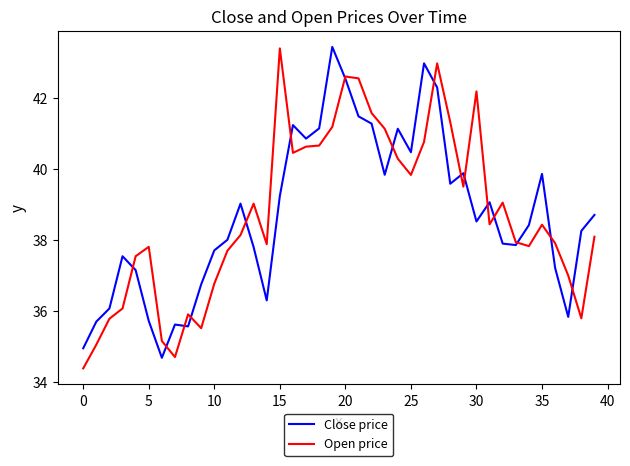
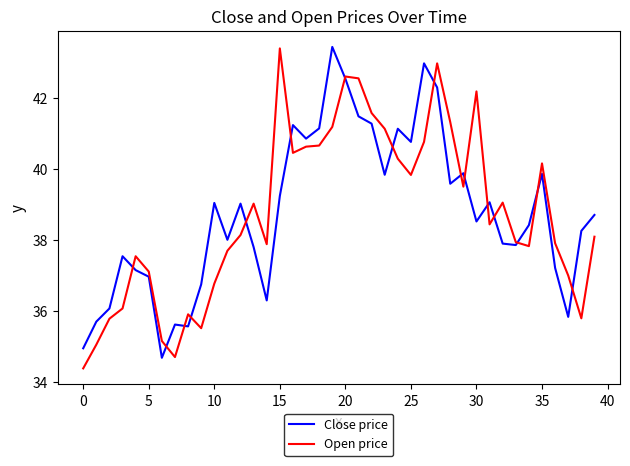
  {
    "Close price": {
      "0": 34.9,
-     "5": 35.7,
-     "10": 37.7,
+     "5": 37.0,
+     "10": 39.0,
      "15": 39.2,
-     "25": 40.5,
+     "25": 40.8,
      "30": 38.5,
      "35": 39.9
    },
    "Open price": {
      "0": 34.4,
-     "5": 37.8,
+     "5": 37.1,
      "10": 36.8,
      "15": 43.4,
      "25": 39.8,
      "30": 42.2,
-     "35": 38.4
+     "35": 40.2
    }
  }
